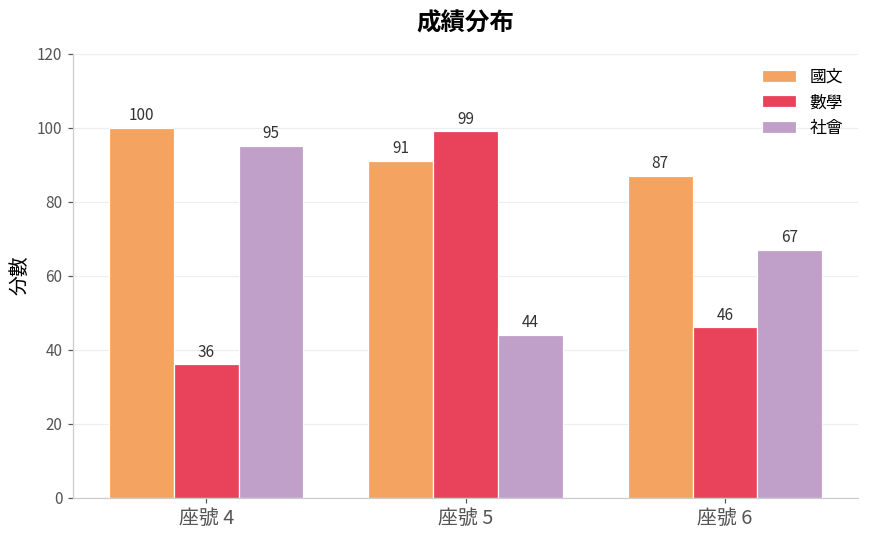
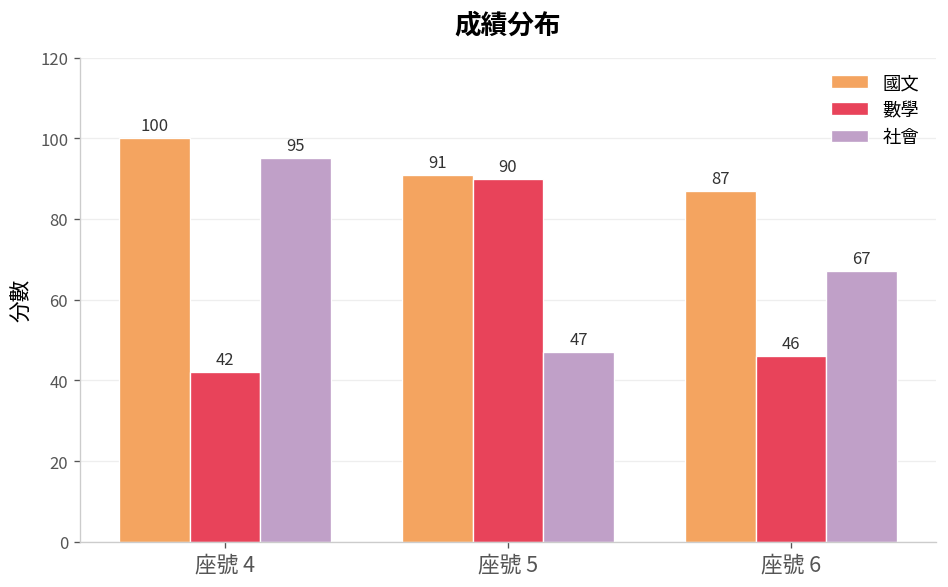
  {
    "國文": {
      "座號 4": 100,
      "座號 5": 91,
      "座號 6": 87
    },
    "數學": {
-     "座號 4": 36,
-     "座號 5": 99,
+     "座號 4": 42,
+     "座號 5": 90,
      "座號 6": 46
    },
    "社會": {
      "座號 4": 95,
-     "座號 5": 44,
+     "座號 5": 47,
      "座號 6": 67
    }
  }
